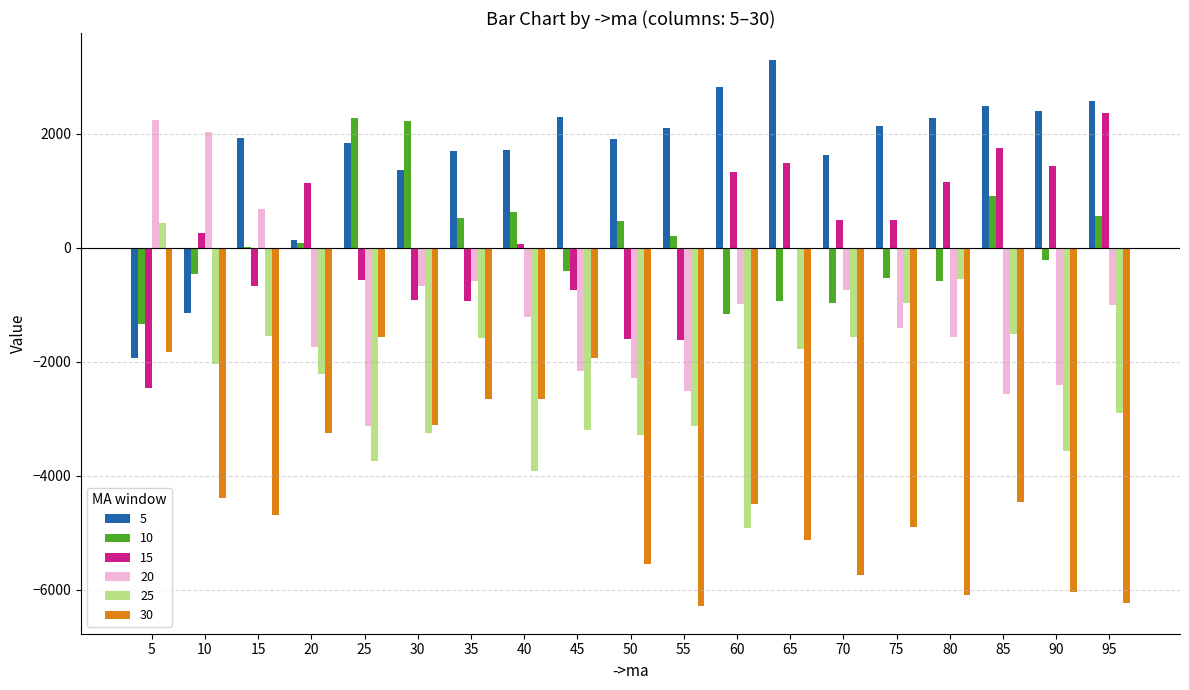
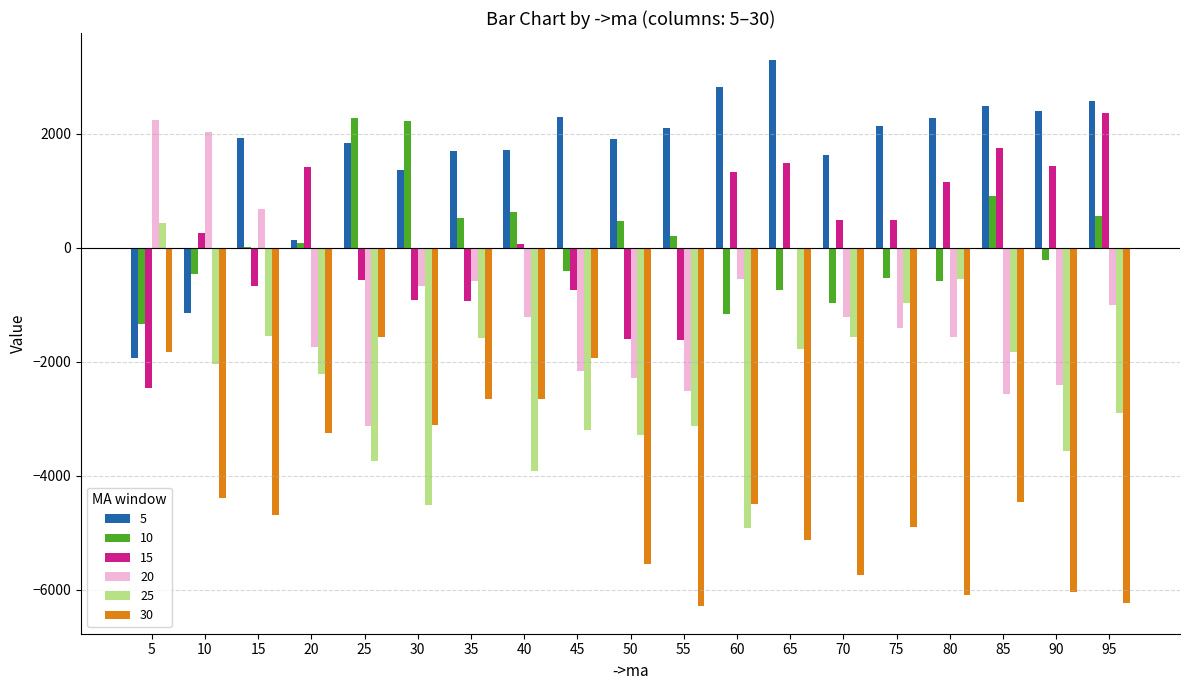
  {
    "5": {
      "5": -1900,
      "10": -1200,
      "15": 1900,
      "20": 100,
      "25": 1800,
      "30": 1400,
      "35": 1700,
      "40": 1700,
      "45": 2300,
      "50": 1900,
      "55": 2100,
      "60": 2800,
      "65": 3300,
      "70": 1600,
      "75": 2100,
      "80": 2300,
      "85": 2500,
      "90": 2400,
      "95": 2600
    },
    "10": {
      "5": -1300,
      "10": -500,
      "20": 100,
      "25": 2300,
      "30": 2200,
      "35": 500,
      "40": 600,
      "45": -400,
      "50": 500,
      "55": 200,
      "60": -1200,
-     "65": -900,
+     "65": -700,
      "70": -1000,
      "75": -500,
      "80": -600,
      "85": 900,
      "90": -200,
      "95": 600
    },
    "15": {
      "5": -2500,
      "10": 300,
      "15": -700,
-     "20": 1100,
+     "20": 1400,
      "25": -600,
      "30": -900,
      "35": -900,
      "40": 100,
      "45": -700,
      "50": -1600,
      "55": -1600,
      "60": 1300,
      "65": 1500,
      "70": 500,
      "75": 500,
      "80": 1200,
      "85": 1700,
      "90": 1400,
      "95": 2400
    },
    "20": {
      "5": 2200,
      "10": 2000,
      "15": 700,
      "20": -1700,
      "25": -3100,
      "30": -700,
      "35": -600,
      "40": -1200,
      "45": -2200,
      "50": -2300,
      "55": -2500,
-     "60": -1000,
-     "70": -700,
+     "60": -500,
+     "70": -1200,
      "75": -1400,
      "80": -1600,
      "85": -2600,
      "90": -2400,
      "95": -1000
    },
    "25": {
      "5": 400,
      "10": -2000,
      "15": -1600,
      "20": -2200,
      "25": -3700,
-     "30": -3300,
+     "30": -4500,
      "35": -1600,
      "40": -3900,
      "45": -3200,
      "50": -3300,
      "55": -3100,
      "60": -4900,
      "65": -1800,
      "70": -1600,
      "75": -1000,
      "80": -500,
-     "85": -1500,
+     "85": -1800,
      "90": -3600,
      "95": -2900
    },
    "30": {
      "5": -1800,
      "10": -4400,
      "15": -4700,
      "20": -3200,
      "25": -1600,
      "30": -3100,
      "35": -2600,
      "40": -2700,
      "45": -1900,
      "50": -5600,
      "55": -6300,
      "60": -4500,
      "65": -5100,
      "70": -5700,
      "75": -4900,
      "80": -6100,
      "85": -4500,
      "90": -6000,
      "95": -6200
    }
  }
